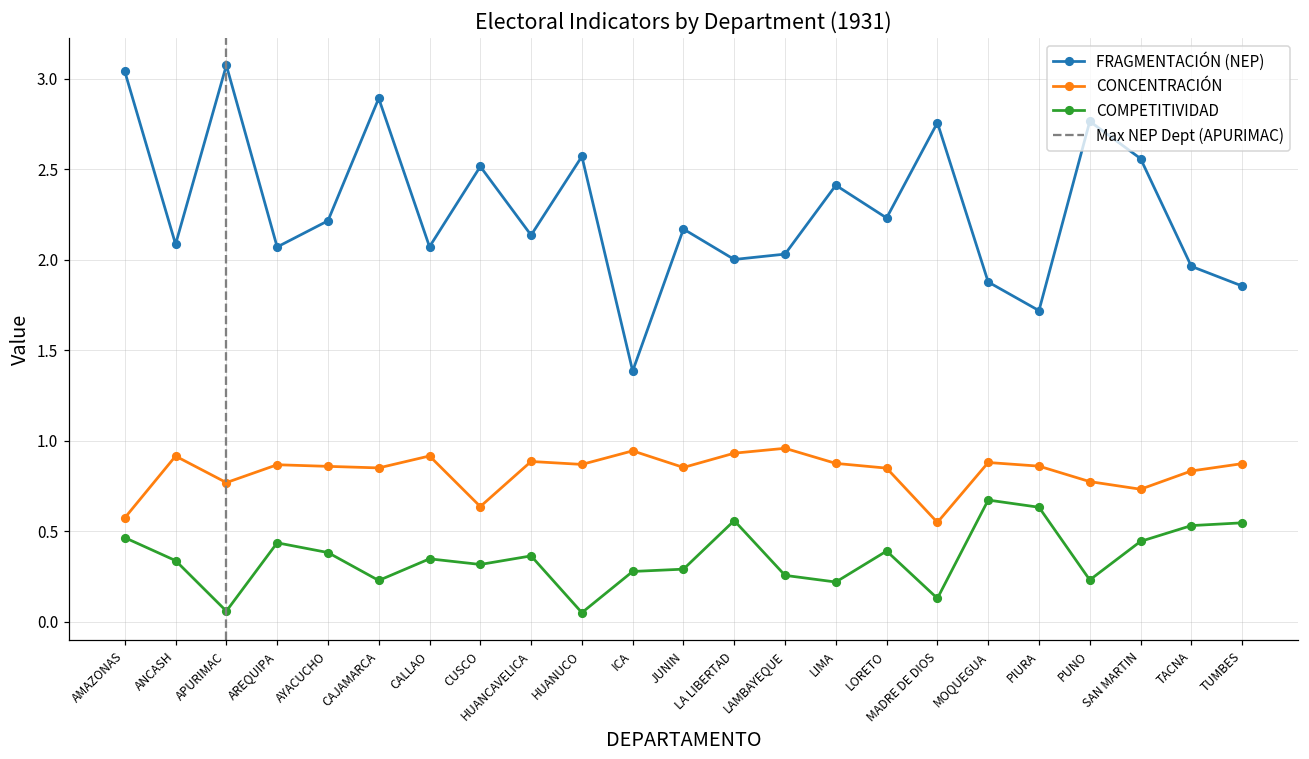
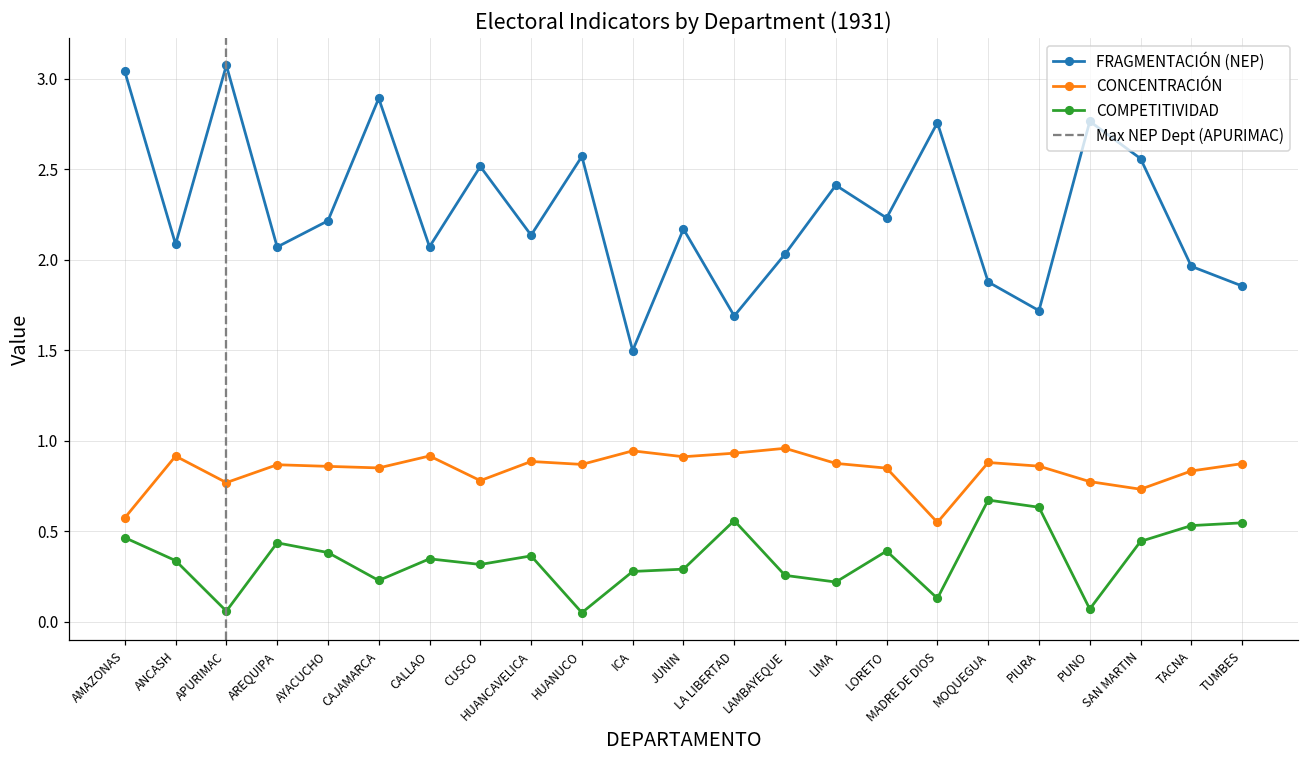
  {
    "FRAGMENTACIÓN (NEP)": {
      "AMAZONAS": 3.04,
      "ANCASH": 2.09,
      "APURIMAC": 3.07,
      "AREQUIPA": 2.07,
      "AYACUCHO": 2.22,
      "CAJAMARCA": 2.89,
      "CALLAO": 2.07,
      "CUSCO": 2.52,
      "HUANCAVELICA": 2.14,
      "HUANUCO": 2.57,
-     "ICA": 1.38,
+     "ICA": 1.50,
      "JUNIN": 2.17,
-     "LA LIBERTAD": 2.00,
+     "LA LIBERTAD": 1.69,
      "LAMBAYEQUE": 2.03,
      "LIMA": 2.41,
      "LORETO": 2.23,
      "MADRE DE DIOS": 2.76,
      "MOQUEGUA": 1.88,
      "PIURA": 1.72,
      "SAN MARTIN": 2.56,
      "TACNA": 1.96,
      "TUMBES": 1.85
    },
    "CONCENTRACIÓN": {
      "AMAZONAS": 0.57,
      "ANCASH": 0.91,
      "APURIMAC": 0.77,
      "AREQUIPA": 0.87,
      "AYACUCHO": 0.86,
      "CAJAMARCA": 0.85,
      "CALLAO": 0.92,
-     "CUSCO": 0.64,
+     "CUSCO": 0.78,
      "HUANCAVELICA": 0.88,
      "HUANUCO": 0.87,
      "ICA": 0.94,
-     "JUNIN": 0.85,
+     "JUNIN": 0.91,
      "LA LIBERTAD": 0.93,
      "LAMBAYEQUE": 0.96,
      "LIMA": 0.87,
      "LORETO": 0.85,
      "MADRE DE DIOS": 0.55,
      "MOQUEGUA": 0.88,
      "PIURA": 0.86,
      "PUNO": 0.77,
      "SAN MARTIN": 0.73,
      "TACNA": 0.83,
      "TUMBES": 0.87
    },
    "COMPETITIVIDAD": {
      "AMAZONAS": 0.46,
      "ANCASH": 0.34,
      "APURIMAC": 0.06,
      "AREQUIPA": 0.44,
      "AYACUCHO": 0.38,
      "CAJAMARCA": 0.23,
      "CALLAO": 0.35,
      "CUSCO": 0.32,
      "HUANCAVELICA": 0.36,
      "HUANUCO": 0.05,
      "ICA": 0.28,
      "JUNIN": 0.29,
      "LA LIBERTAD": 0.56,
      "LAMBAYEQUE": 0.26,
      "LIMA": 0.22,
      "LORETO": 0.39,
      "MADRE DE DIOS": 0.13,
      "MOQUEGUA": 0.67,
      "PIURA": 0.63,
-     "PUNO": 0.23,
+     "PUNO": 0.07,
      "SAN MARTIN": 0.44,
      "TACNA": 0.53,
      "TUMBES": 0.55
    }
  }
